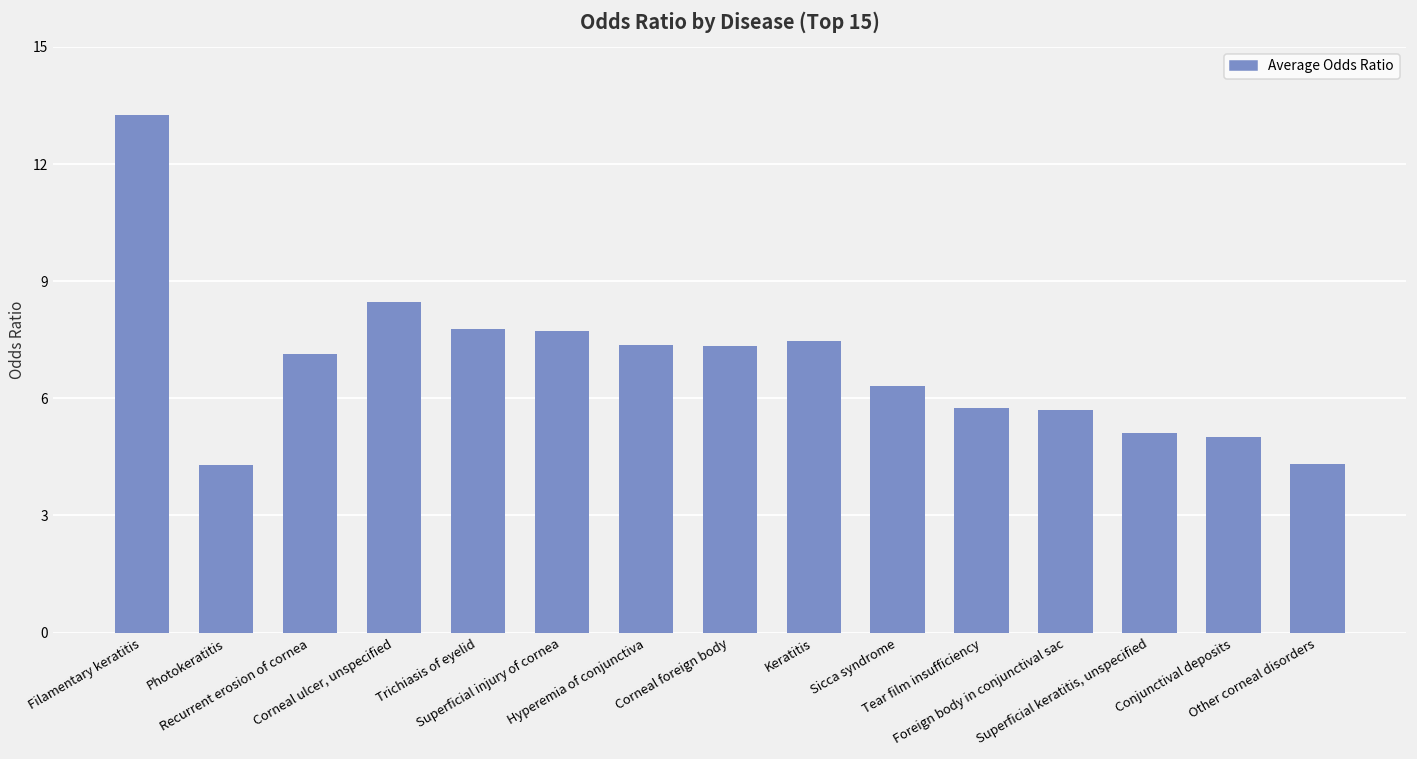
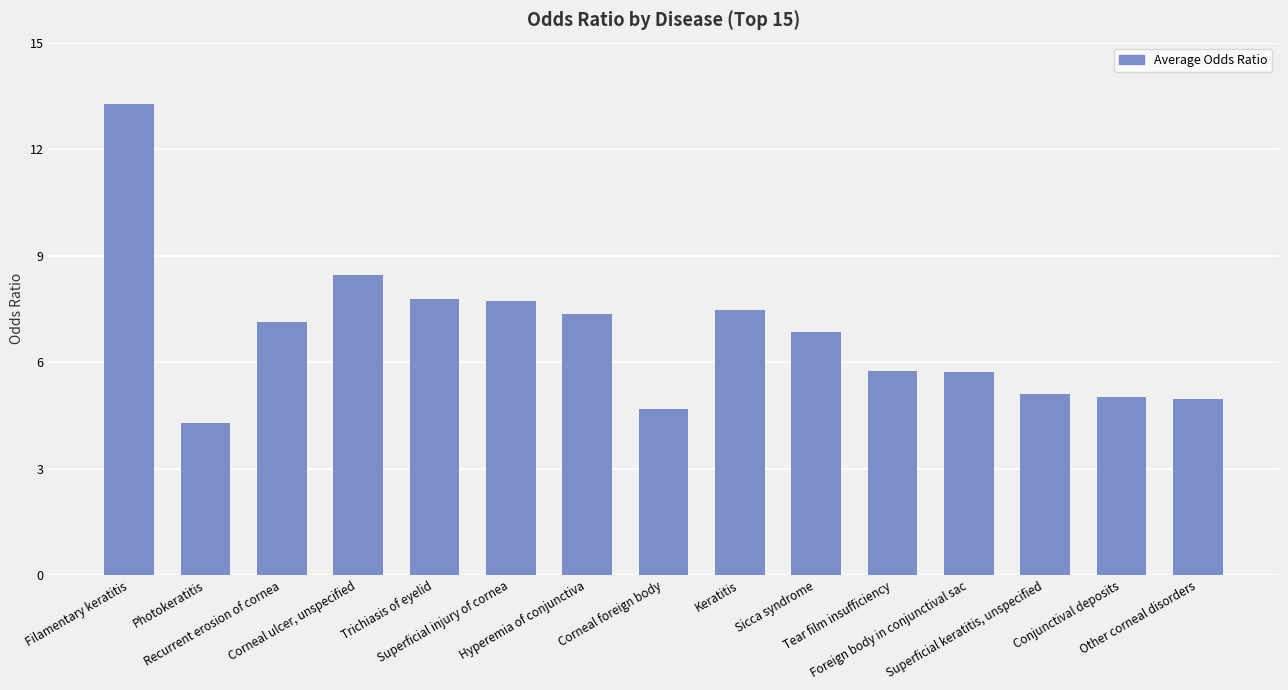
  {
    "Filamentary keratitis": 13.3,
    "Photokeratitis": 4.3,
    "Recurrent erosion of cornea": 7.1,
    "Corneal ulcer, unspecified": 8.5,
    "Trichiasis of eyelid": 7.8,
    "Superficial injury of cornea": 7.7,
    "Hyperemia of conjunctiva": 7.4,
-   "Corneal foreign body": 7.4,
+   "Corneal foreign body": 4.7,
    "Keratitis": 7.5,
-   "Sicca syndrome": 6.3,
+   "Sicca syndrome": 6.9,
    "Tear film insufficiency": 5.8,
    "Foreign body in conjunctival sac": 5.7,
    "Superficial keratitis, unspecified": 5.1,
    "Conjunctival deposits": 5.0,
-   "Other corneal disorders": 4.3
+   "Other corneal disorders": 5.0
  }
